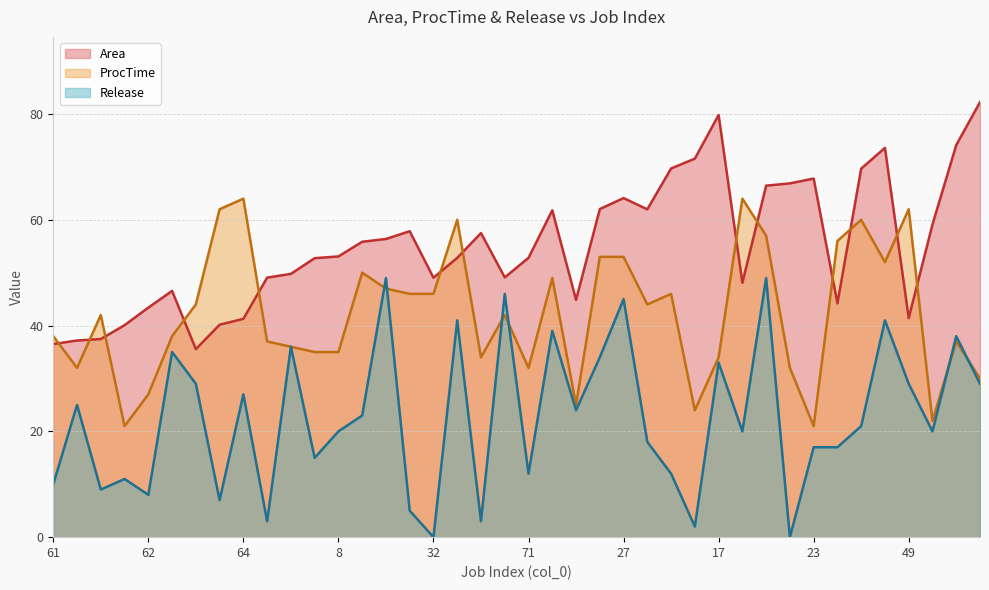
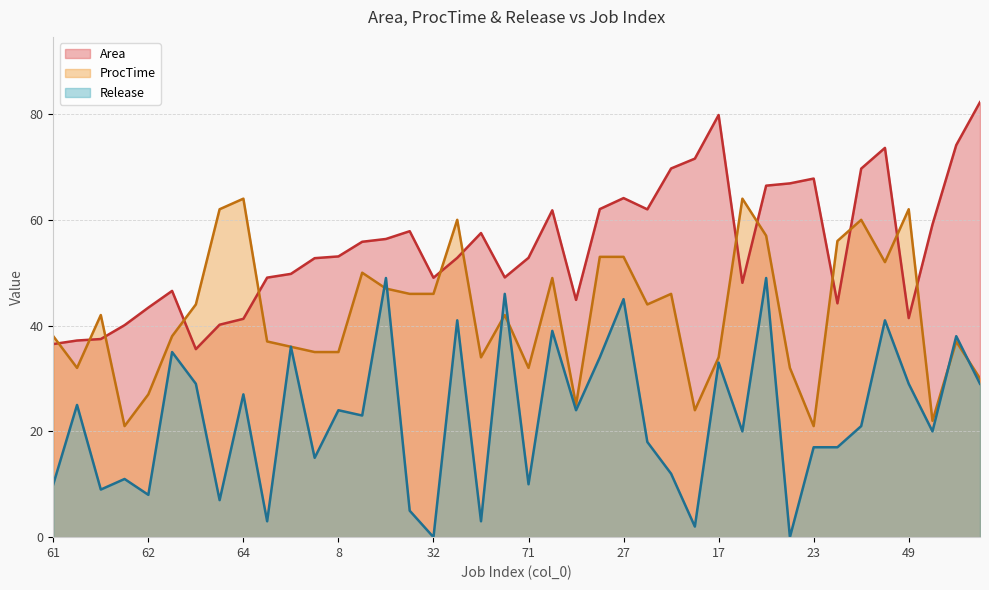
  {
    "Release": {
      "61": 10,
      "62": 8,
      "64": 27,
-     "8": 20,
+     "8": 24,
      "32": 0,
-     "71": 12,
+     "71": 10,
      "49": 29
    }
  }
